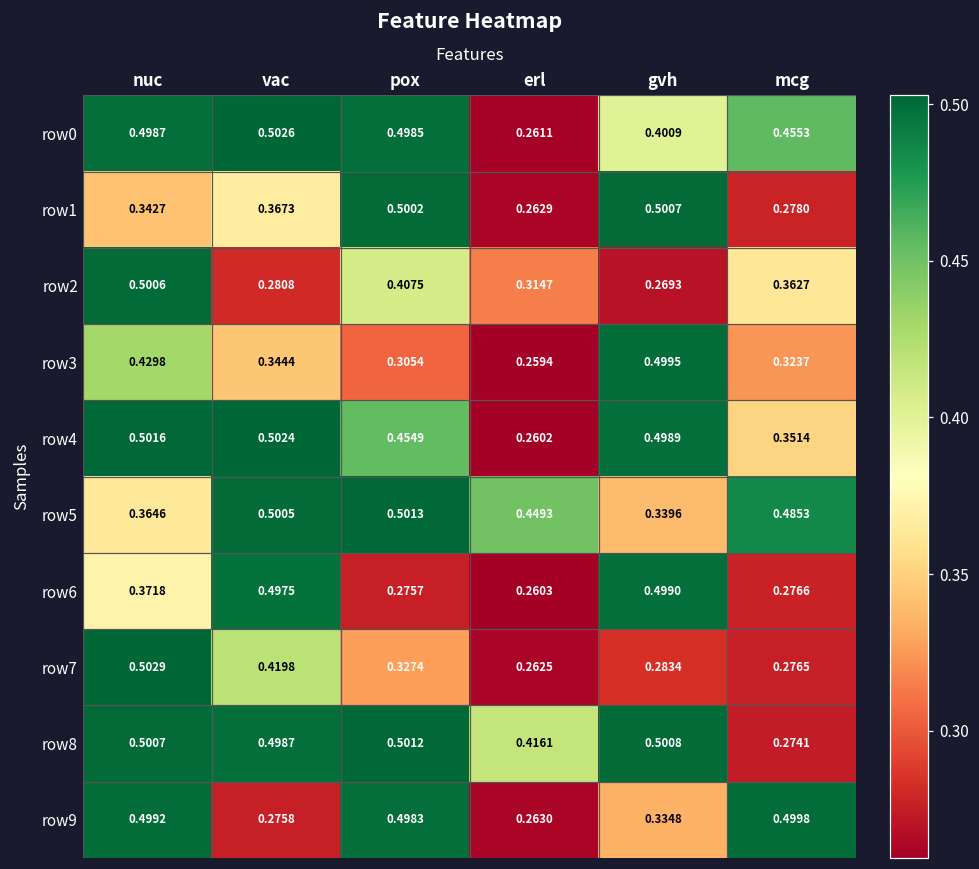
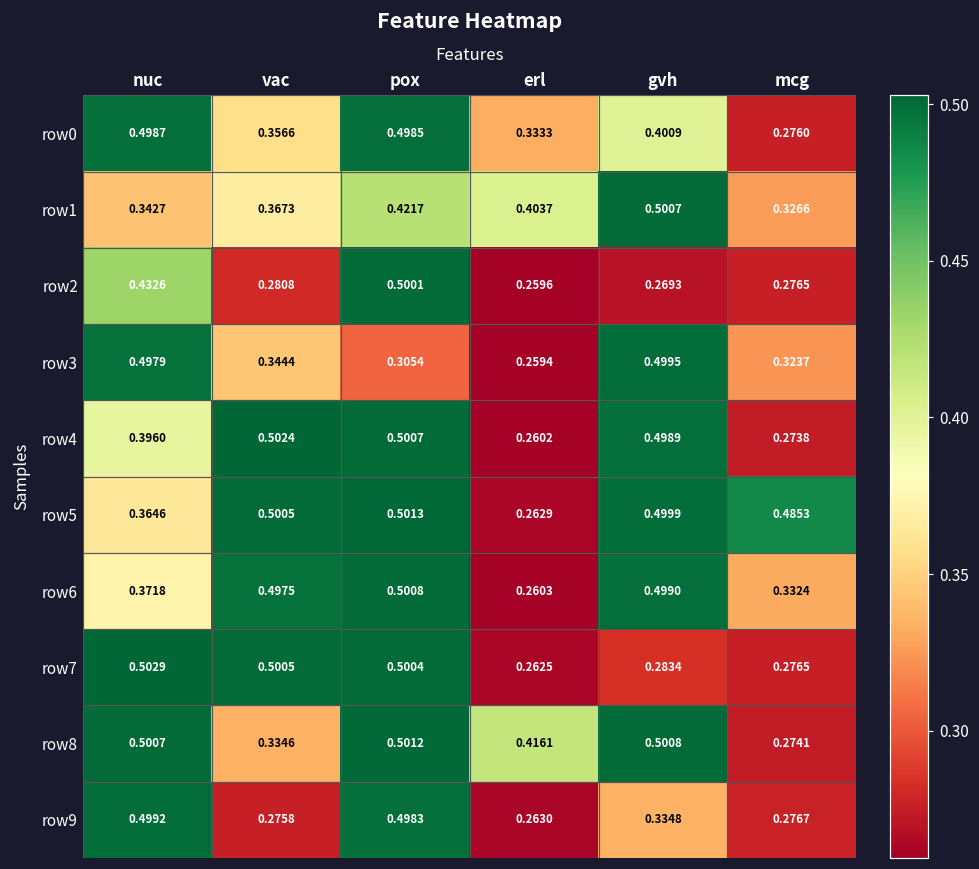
  {
    "row0": {
      "nuc": 0.4987,
-     "vac": 0.5026,
+     "vac": 0.3566,
      "pox": 0.4985,
-     "erl": 0.2611,
+     "erl": 0.3333,
      "gvh": 0.4009,
-     "mcg": 0.4553
+     "mcg": 0.2760
    },
    "row1": {
      "nuc": 0.3427,
      "vac": 0.3673,
-     "pox": 0.5002,
-     "erl": 0.2629,
+     "pox": 0.4217,
+     "erl": 0.4037,
      "gvh": 0.5007,
-     "mcg": 0.2780
+     "mcg": 0.3266
    },
    "row2": {
-     "nuc": 0.5006,
+     "nuc": 0.4326,
      "vac": 0.2808,
-     "pox": 0.4075,
-     "erl": 0.3147,
+     "pox": 0.5001,
+     "erl": 0.2596,
      "gvh": 0.2693,
-     "mcg": 0.3627
+     "mcg": 0.2765
    },
    "row3": {
-     "nuc": 0.4298,
+     "nuc": 0.4979,
      "vac": 0.3444,
      "pox": 0.3054,
      "erl": 0.2594,
      "gvh": 0.4995,
      "mcg": 0.3237
    },
    "row4": {
-     "nuc": 0.5016,
+     "nuc": 0.3960,
      "vac": 0.5024,
-     "pox": 0.4549,
+     "pox": 0.5007,
      "erl": 0.2602,
      "gvh": 0.4989,
-     "mcg": 0.3514
+     "mcg": 0.2738
    },
    "row5": {
      "nuc": 0.3646,
      "vac": 0.5005,
      "pox": 0.5013,
-     "erl": 0.4493,
-     "gvh": 0.3396,
+     "erl": 0.2629,
+     "gvh": 0.4999,
      "mcg": 0.4853
    },
    "row6": {
      "nuc": 0.3718,
      "vac": 0.4975,
-     "pox": 0.2757,
+     "pox": 0.5008,
      "erl": 0.2603,
      "gvh": 0.4990,
-     "mcg": 0.2766
+     "mcg": 0.3324
    },
    "row7": {
      "nuc": 0.5029,
-     "vac": 0.4198,
-     "pox": 0.3274,
+     "vac": 0.5005,
+     "pox": 0.5004,
      "erl": 0.2625,
      "gvh": 0.2834,
      "mcg": 0.2765
    },
    "row8": {
      "nuc": 0.5007,
-     "vac": 0.4987,
+     "vac": 0.3346,
      "pox": 0.5012,
      "erl": 0.4161,
      "gvh": 0.5008,
      "mcg": 0.2741
    },
    "row9": {
      "nuc": 0.4992,
      "vac": 0.2758,
      "pox": 0.4983,
      "erl": 0.2630,
      "gvh": 0.3348,
-     "mcg": 0.4998
+     "mcg": 0.2767
    }
  }
